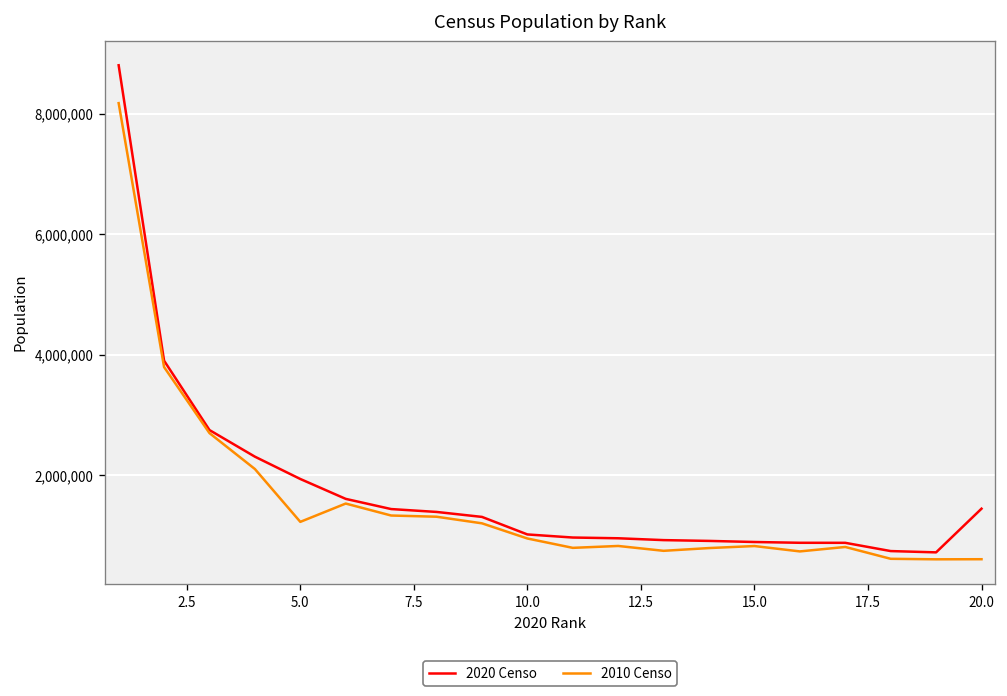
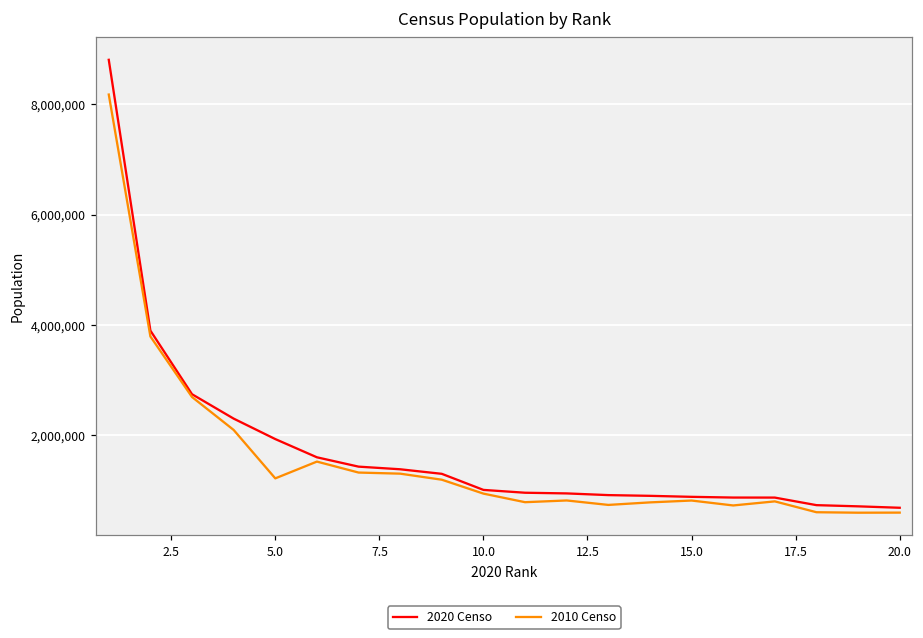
  {
    "2020 Censo": {
      "5.0": "1,900,000",
      "10.0": "1,000,000",
      "15.0": "900,000",
-     "20.0": "1,400,000"
+     "20.0": "700,000"
    },
    "2010 Censo": {
      "5.0": "1,200,000",
      "10.0": "900,000",
      "15.0": "800,000",
      "20.0": "600,000"
    }
  }
